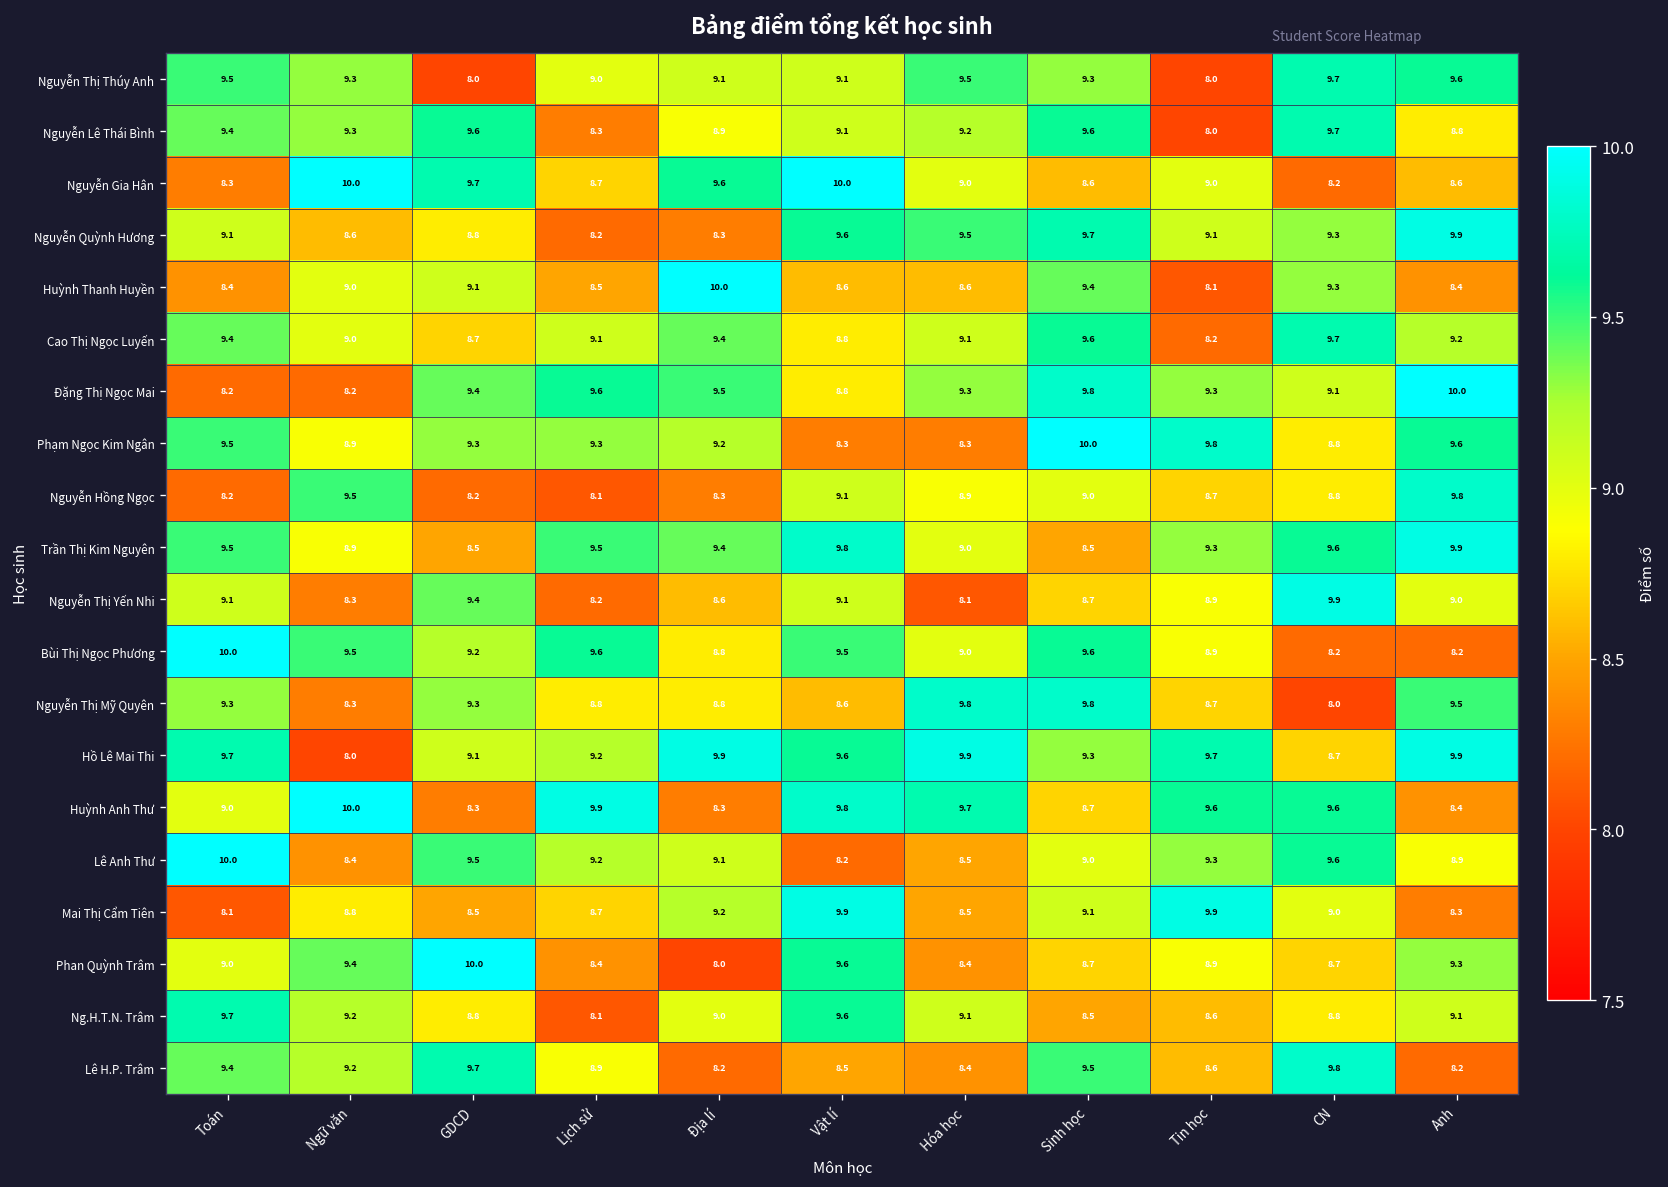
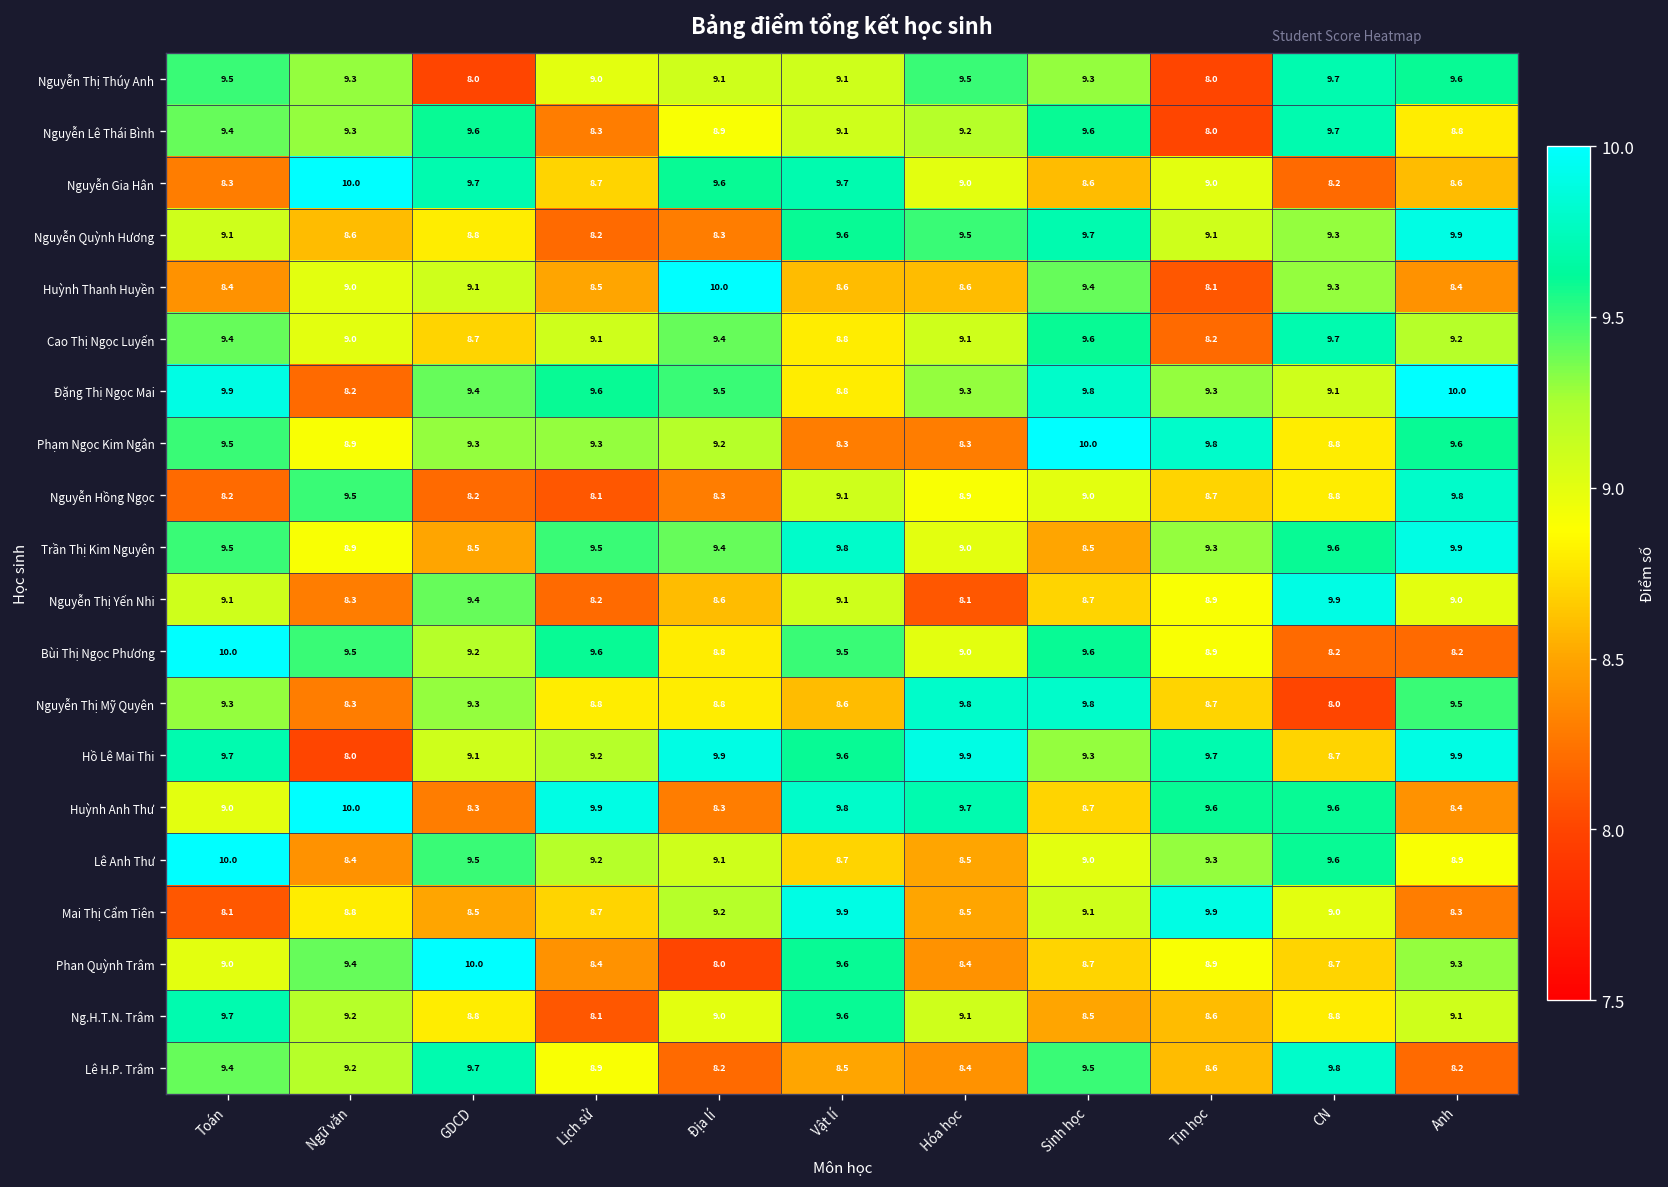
  {
    "Nguyễn Gia Hân": {
      "Toán": 8.3,
      "Ngữ văn": 10.0,
      "GDCD": 9.7,
      "Lịch sử": 8.7,
      "Địa lí": 9.6,
-     "Vật lí": 10.0,
+     "Vật lí": 9.7,
      "Hóa học": 9.0,
      "Sinh học": 8.6,
      "Tin học": 9.0,
      "CN": 8.2,
      "Anh": 8.6
    },
    "Đặng Thị Ngọc Mai": {
-     "Toán": 8.2,
+     "Toán": 9.9,
      "Ngữ văn": 8.2,
      "GDCD": 9.4,
      "Lịch sử": 9.6,
      "Địa lí": 9.5,
      "Vật lí": 8.8,
      "Hóa học": 9.3,
      "Sinh học": 9.8,
      "Tin học": 9.3,
      "CN": 9.1,
      "Anh": 10.0
    },
    "Lê Anh Thư": {
      "Toán": 10.0,
      "Ngữ văn": 8.4,
      "GDCD": 9.5,
      "Lịch sử": 9.2,
      "Địa lí": 9.1,
-     "Vật lí": 8.2,
+     "Vật lí": 8.7,
      "Hóa học": 8.5,
      "Sinh học": 9.0,
      "Tin học": 9.3,
      "CN": 9.6,
      "Anh": 8.9
    }
  }
